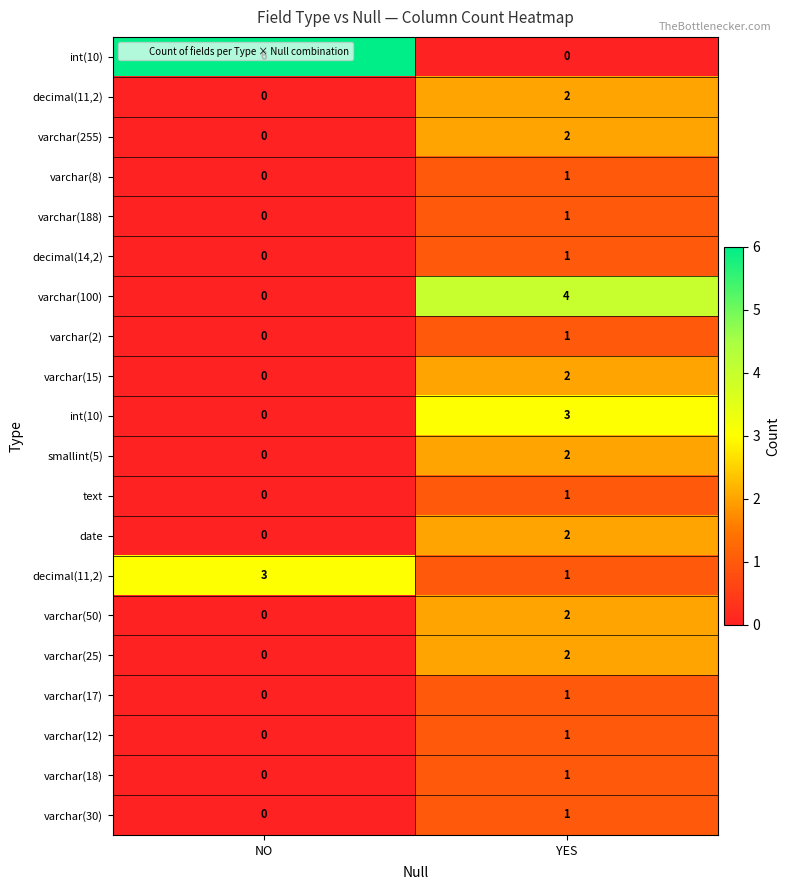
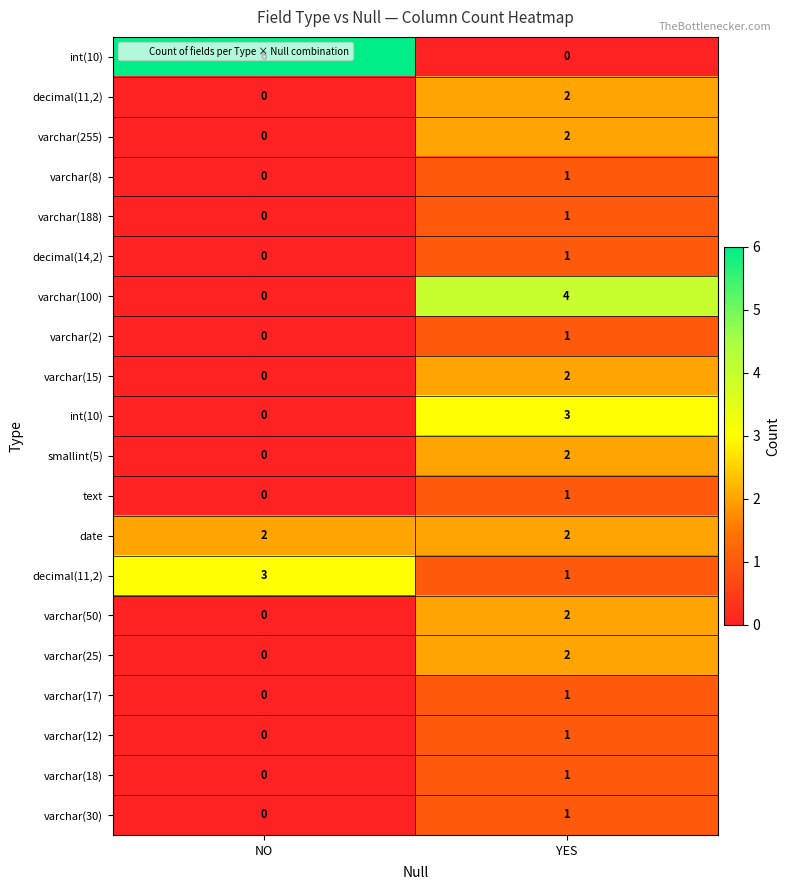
  {
    "varchar(255)": {
      "NO": 0,
      "YES": 2
    },
    "varchar(8)": {
      "NO": 0,
      "YES": 1
    },
    "varchar(188)": {
      "NO": 0,
      "YES": 1
    },
    "decimal(14,2)": {
      "NO": 0,
      "YES": 1
    },
    "varchar(100)": {
      "NO": 0,
      "YES": 4
    },
    "varchar(2)": {
      "NO": 0,
      "YES": 1
    },
    "varchar(15)": {
      "NO": 0,
      "YES": 2
    },
    "smallint(5)": {
      "NO": 0,
      "YES": 2
    },
    "text": {
      "NO": 0,
      "YES": 1
    },
    "date": {
-     "NO": 0,
+     "NO": 2,
      "YES": 2
    },
    "varchar(50)": {
      "NO": 0,
      "YES": 2
    },
    "varchar(25)": {
      "NO": 0,
      "YES": 2
    },
    "varchar(17)": {
      "NO": 0,
      "YES": 1
    },
    "varchar(12)": {
      "NO": 0,
      "YES": 1
    },
    "varchar(18)": {
      "NO": 0,
      "YES": 1
    },
    "varchar(30)": {
      "NO": 0,
      "YES": 1
    }
  }
